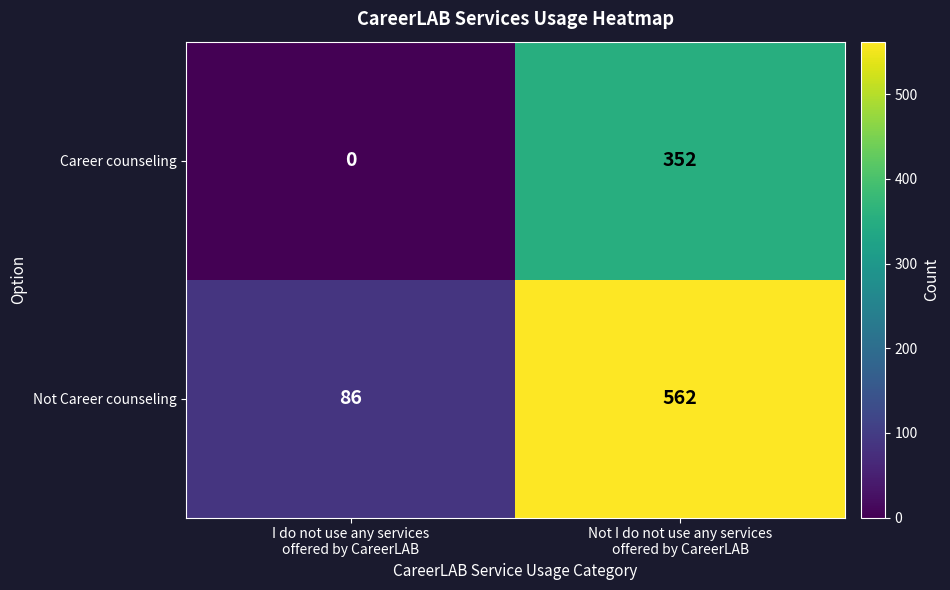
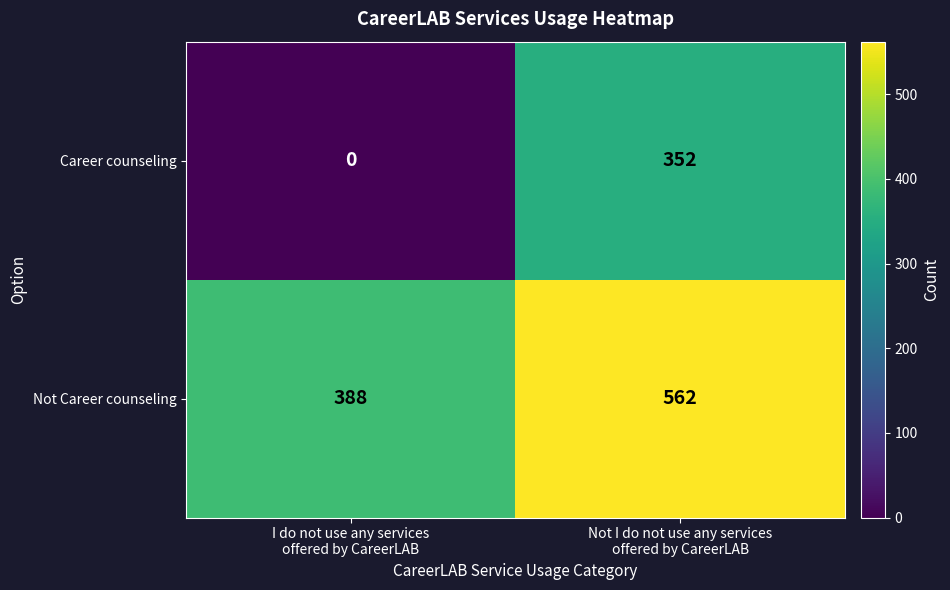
  {
    "Career counseling": {
      "I do not use any services offered by CareerLAB": 0,
      "Not I do not use any services offered by CareerLAB": 352
    },
    "Not Career counseling": {
-     "I do not use any services offered by CareerLAB": 86,
+     "I do not use any services offered by CareerLAB": 388,
      "Not I do not use any services offered by CareerLAB": 562
    }
  }
